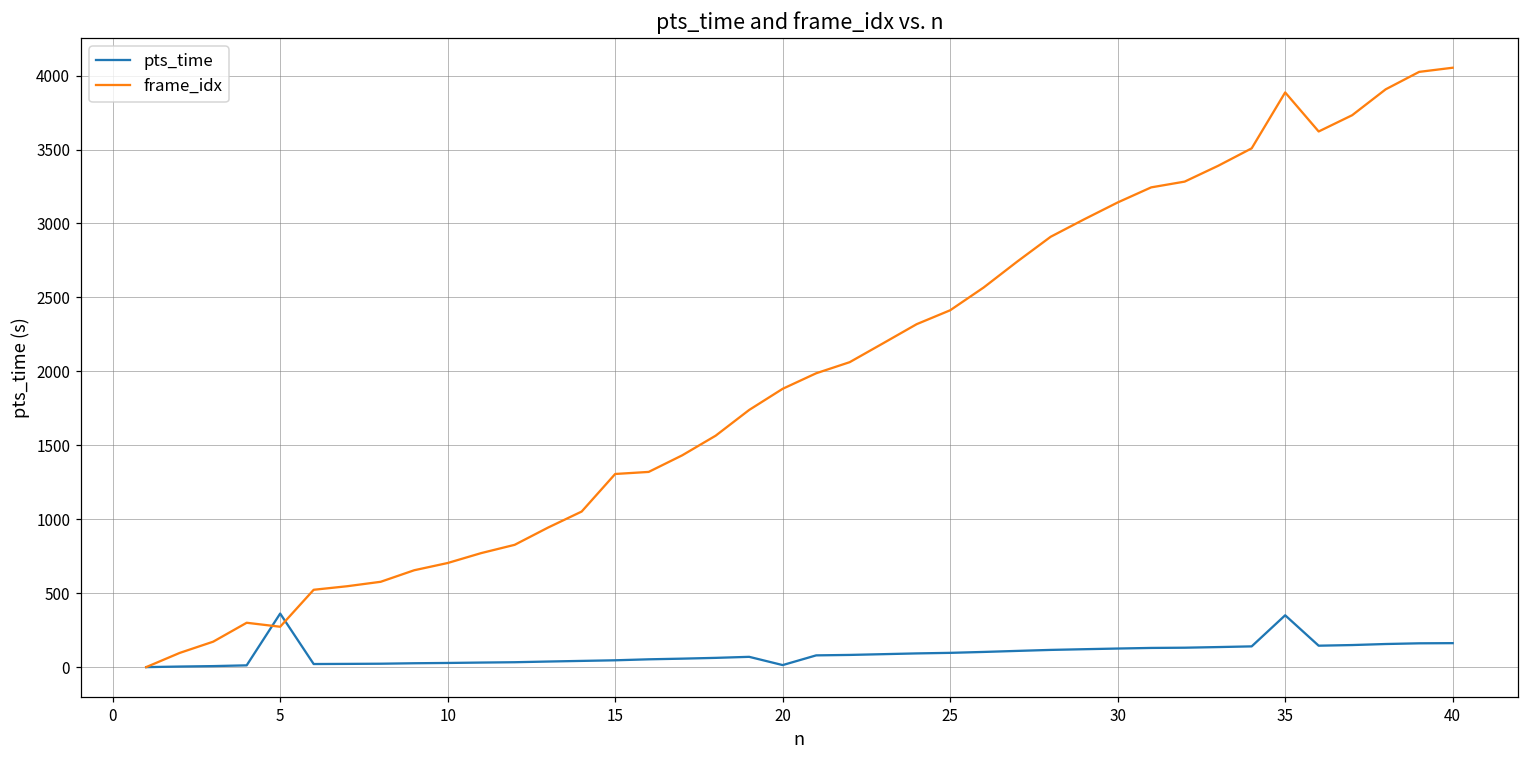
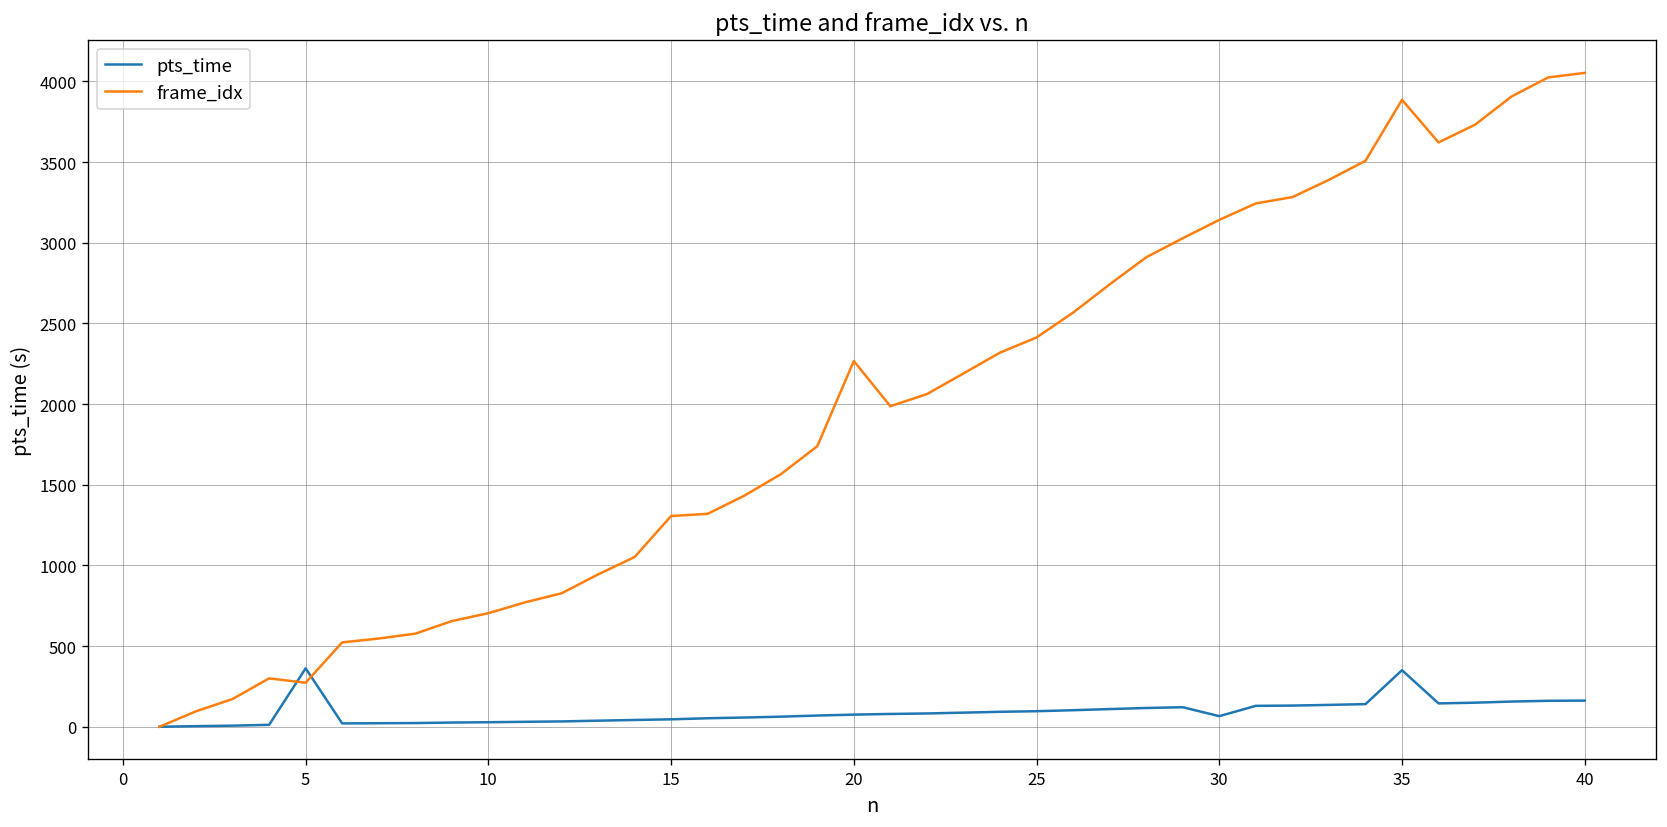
  {
    "pts_time": {
      "5": 360,
      "10": 30,
      "15": 50,
-     "20": 10,
+     "20": 80,
      "25": 100,
-     "30": 130,
+     "30": 70,
      "35": 350,
      "40": 160
    },
    "frame_idx": {
      "5": 270,
      "10": 700,
      "15": 1310,
-     "20": 1880,
+     "20": 2270,
      "25": 2410,
      "30": 3140,
      "35": 3890,
      "40": 4050
    }
  }
